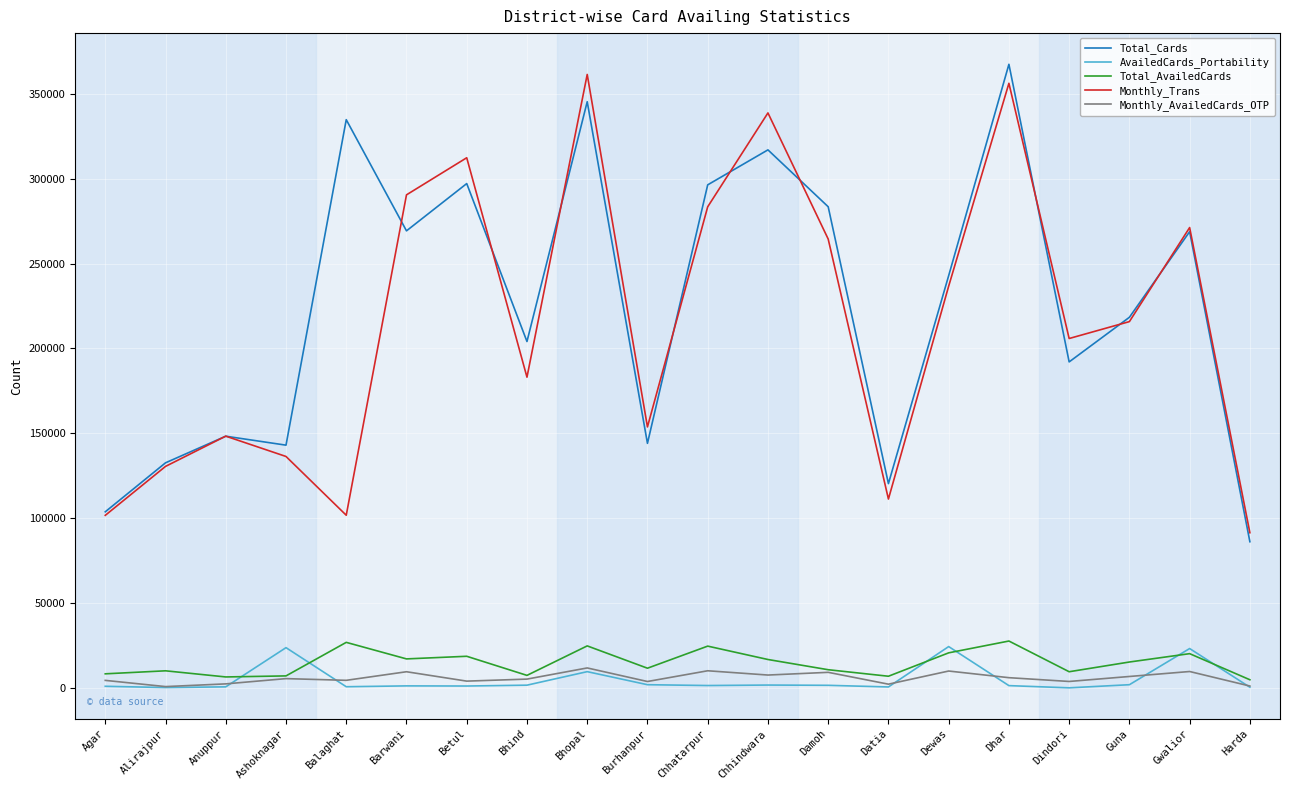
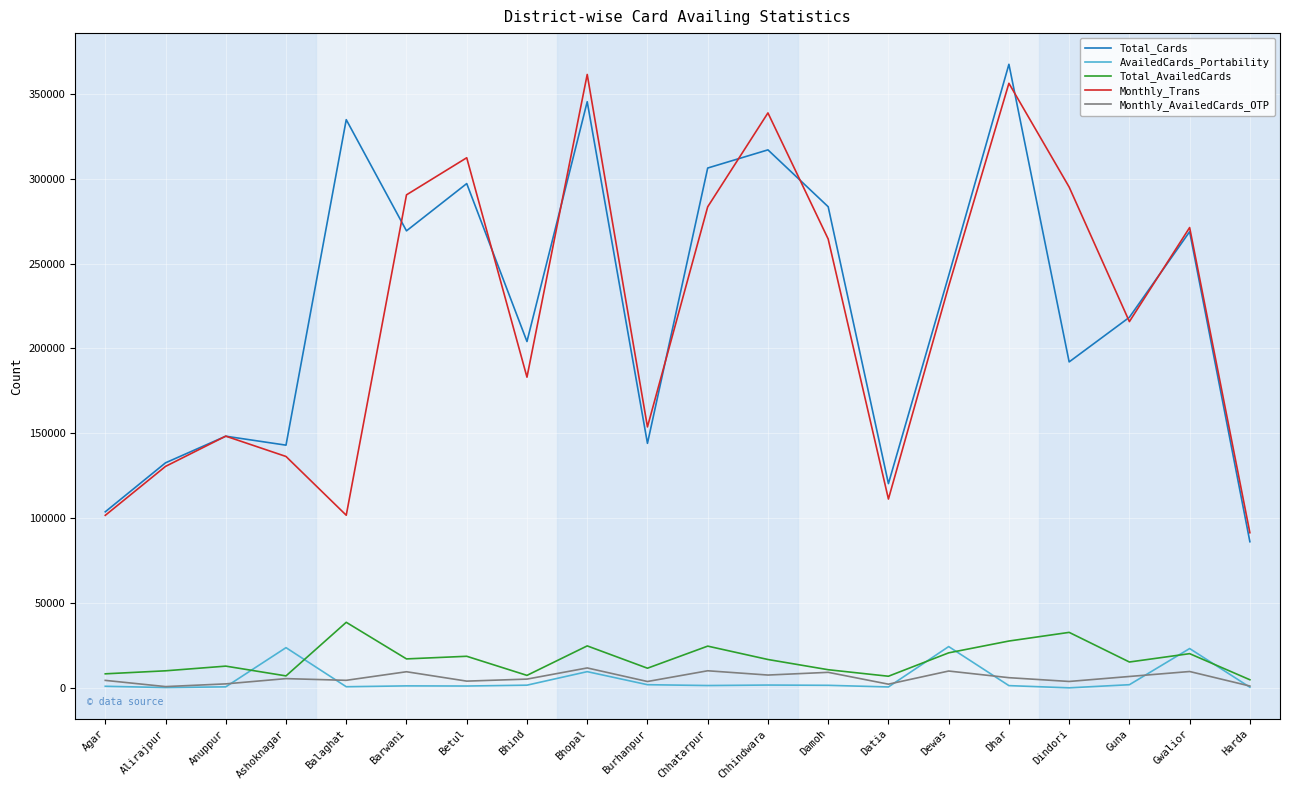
  {
    "Total_Cards": {
      "Agar": 104000,
      "Alirajpur": 133000,
      "Ashoknagar": 143000,
      "Balaghat": 335000,
      "Barwani": 269000,
      "Betul": 297000,
      "Bhind": 204000,
      "Bhopal": 345000,
      "Burhanpur": 144000,
-     "Chhatarpur": 296000,
+     "Chhatarpur": 306000,
      "Chhindwara": 317000,
      "Damoh": 283000,
      "Datia": 120000,
      "Dewas": 243000,
      "Dhar": 367000,
      "Dindori": 192000,
      "Guna": 218000,
      "Gwalior": 269000,
      "Harda": 86000
    },
    "AvailedCards_Portability": {
      "Agar": 1000,
      "Anuppur": 1000,
      "Ashoknagar": 24000,
      "Balaghat": 1000,
      "Barwani": 1000,
      "Betul": 1000,
      "Bhind": 2000,
      "Bhopal": 10000,
      "Burhanpur": 2000,
      "Chhatarpur": 1000,
      "Chhindwara": 2000,
      "Damoh": 2000,
      "Datia": 1000,
      "Dewas": 24000,
      "Dhar": 1000,
      "Dindori": 0,
      "Guna": 2000,
      "Gwalior": 23000
    },
    "Total_AvailedCards": {
      "Agar": 8000,
      "Alirajpur": 10000,
-     "Anuppur": 7000,
+     "Anuppur": 13000,
      "Ashoknagar": 7000,
-     "Balaghat": 27000,
+     "Balaghat": 39000,
      "Barwani": 17000,
      "Betul": 19000,
      "Bhind": 7000,
      "Bhopal": 25000,
      "Burhanpur": 12000,
      "Chhatarpur": 25000,
      "Chhindwara": 17000,
      "Damoh": 11000,
      "Datia": 7000,
      "Dewas": 21000,
      "Dhar": 28000,
-     "Dindori": 10000,
+     "Dindori": 33000,
      "Guna": 15000,
      "Gwalior": 20000,
      "Harda": 5000
    },
    "Monthly_Trans": {
      "Agar": 102000,
      "Alirajpur": 131000,
      "Ashoknagar": 136000,
      "Balaghat": 102000,
      "Barwani": 290000,
      "Betul": 312000,
      "Bhind": 183000,
      "Bhopal": 361000,
      "Burhanpur": 154000,
      "Chhatarpur": 283000,
      "Chhindwara": 339000,
      "Damoh": 264000,
      "Datia": 111000,
      "Dewas": 237000,
      "Dhar": 356000,
-     "Dindori": 206000,
+     "Dindori": 295000,
      "Guna": 216000,
      "Gwalior": 271000,
      "Harda": 91000
    },
    "Monthly_AvailedCards_OTP": {
      "Agar": 5000,
      "Anuppur": 2000,
      "Ashoknagar": 6000,
      "Balaghat": 5000,
      "Barwani": 10000,
      "Betul": 4000,
      "Bhind": 5000,
      "Bhopal": 12000,
      "Burhanpur": 4000,
      "Chhatarpur": 10000,
      "Chhindwara": 8000,
      "Damoh": 9000,
      "Datia": 2000,
      "Dewas": 10000,
      "Dhar": 6000,
      "Dindori": 4000,
      "Guna": 7000,
      "Gwalior": 10000
    }
  }
